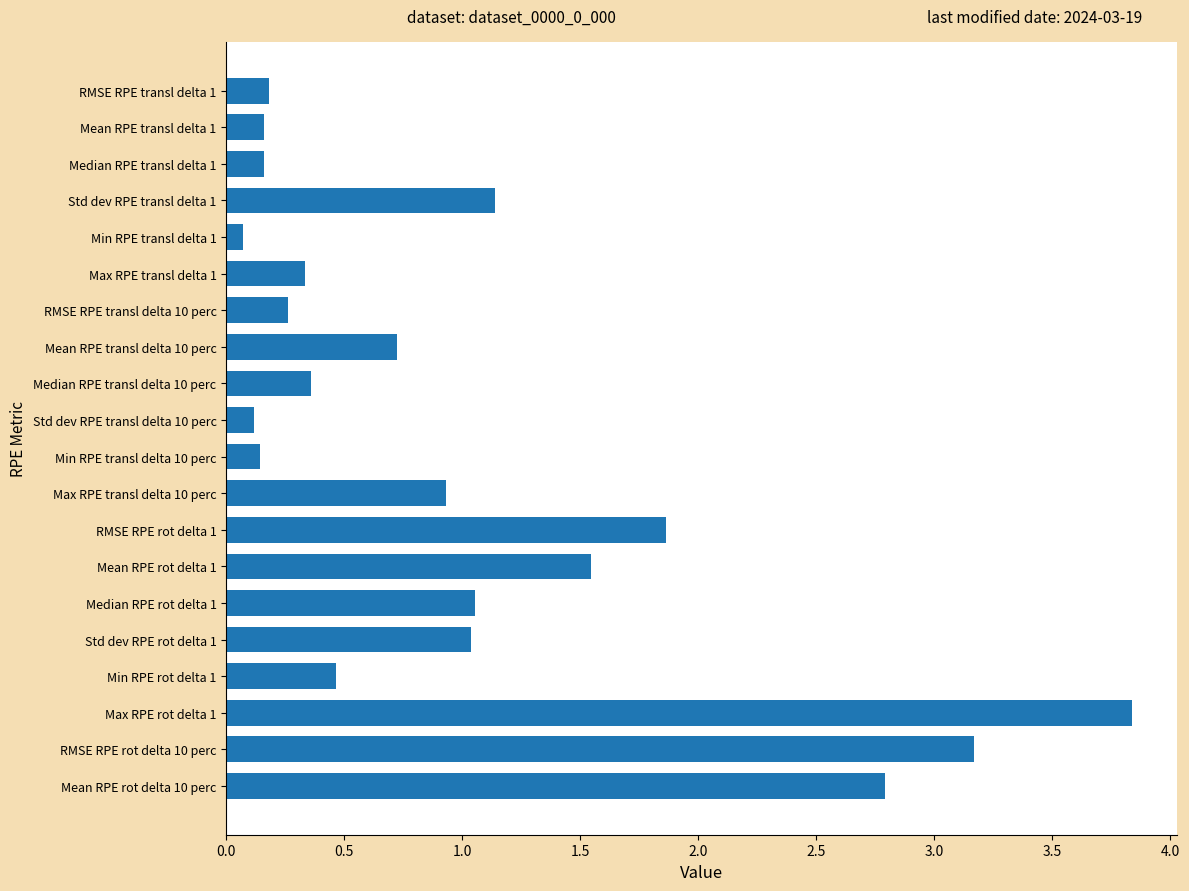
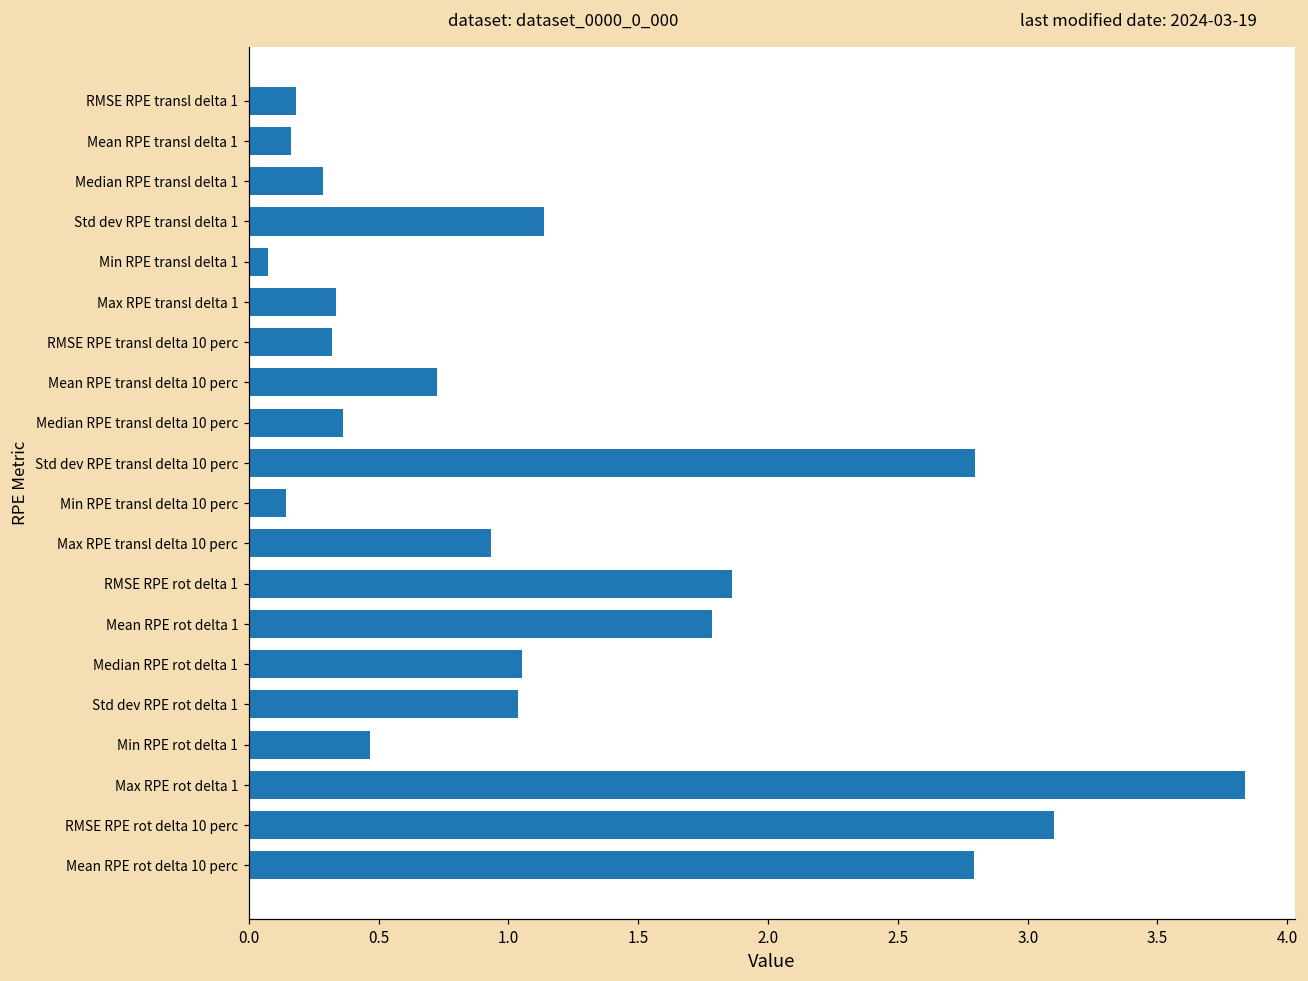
  {
    "RMSE RPE transl delta 1": 0.18,
    "Mean RPE transl delta 1": 0.16,
-   "Median RPE transl delta 1": 0.16,
+   "Median RPE transl delta 1": 0.29,
    "Std dev RPE transl delta 1": 1.14,
    "Min RPE transl delta 1": 0.07,
    "Max RPE transl delta 1": 0.33,
-   "RMSE RPE transl delta 10 perc": 0.26,
+   "RMSE RPE transl delta 10 perc": 0.32,
    "Mean RPE transl delta 10 perc": 0.72,
    "Median RPE transl delta 10 perc": 0.36,
-   "Std dev RPE transl delta 10 perc": 0.12,
+   "Std dev RPE transl delta 10 perc": 2.80,
    "Min RPE transl delta 10 perc": 0.14,
    "Max RPE transl delta 10 perc": 0.93,
    "RMSE RPE rot delta 1": 1.86,
-   "Mean RPE rot delta 1": 1.55,
+   "Mean RPE rot delta 1": 1.78,
    "Median RPE rot delta 1": 1.05,
    "Std dev RPE rot delta 1": 1.04,
    "Min RPE rot delta 1": 0.47,
    "Max RPE rot delta 1": 3.84,
-   "RMSE RPE rot delta 10 perc": 3.17,
+   "RMSE RPE rot delta 10 perc": 3.10,
    "Mean RPE rot delta 10 perc": 2.79
  }
